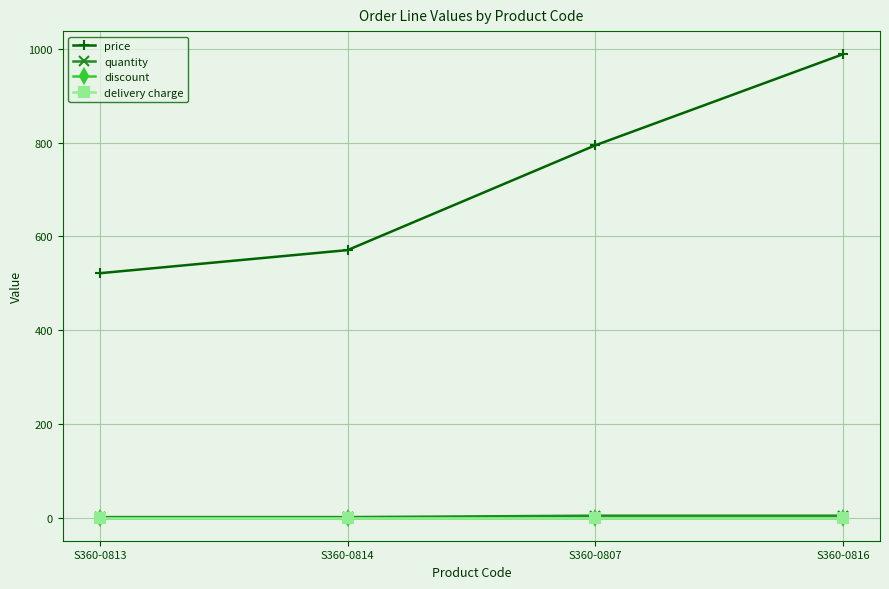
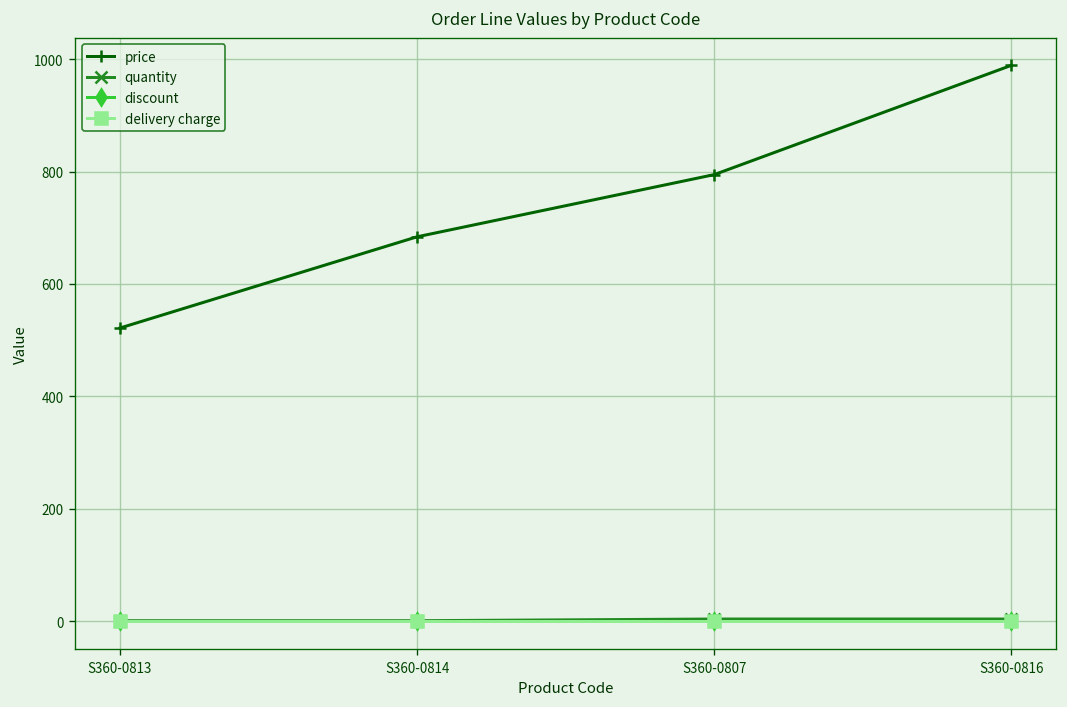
  {
    "price": {
      "S360-0813": 520,
-     "S360-0814": 570,
+     "S360-0814": 680,
      "S360-0807": 790,
      "S360-0816": 990
    }
  }
